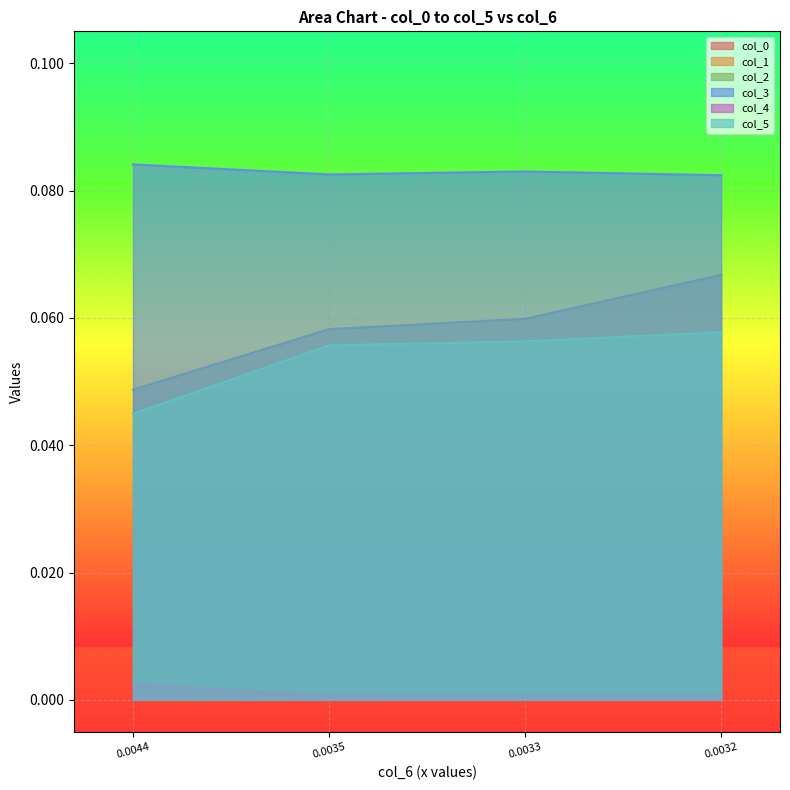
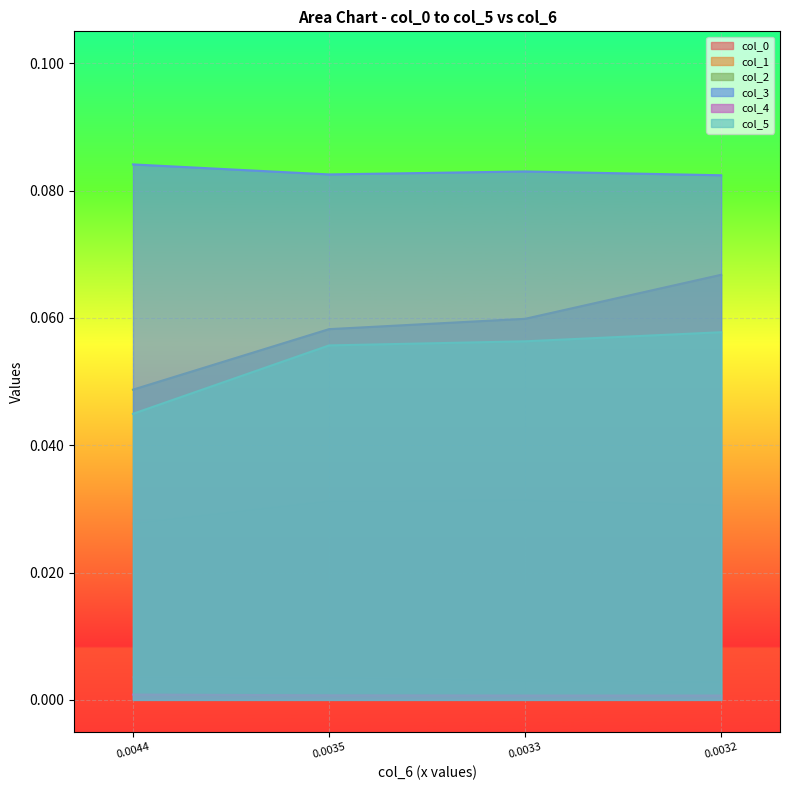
  {
    "col_2": {
      "0.0044": 0.049,
      "0.0035": 0.058,
      "0.0033": 0.060,
      "0.0032": 0.067
    },
    "col_4": {
-     "0.0044": 0.002,
+     "0.0044": 0.001,
      "0.0035": 0.001,
      "0.0033": 0.001,
      "0.0032": 0.001
    }
  }
